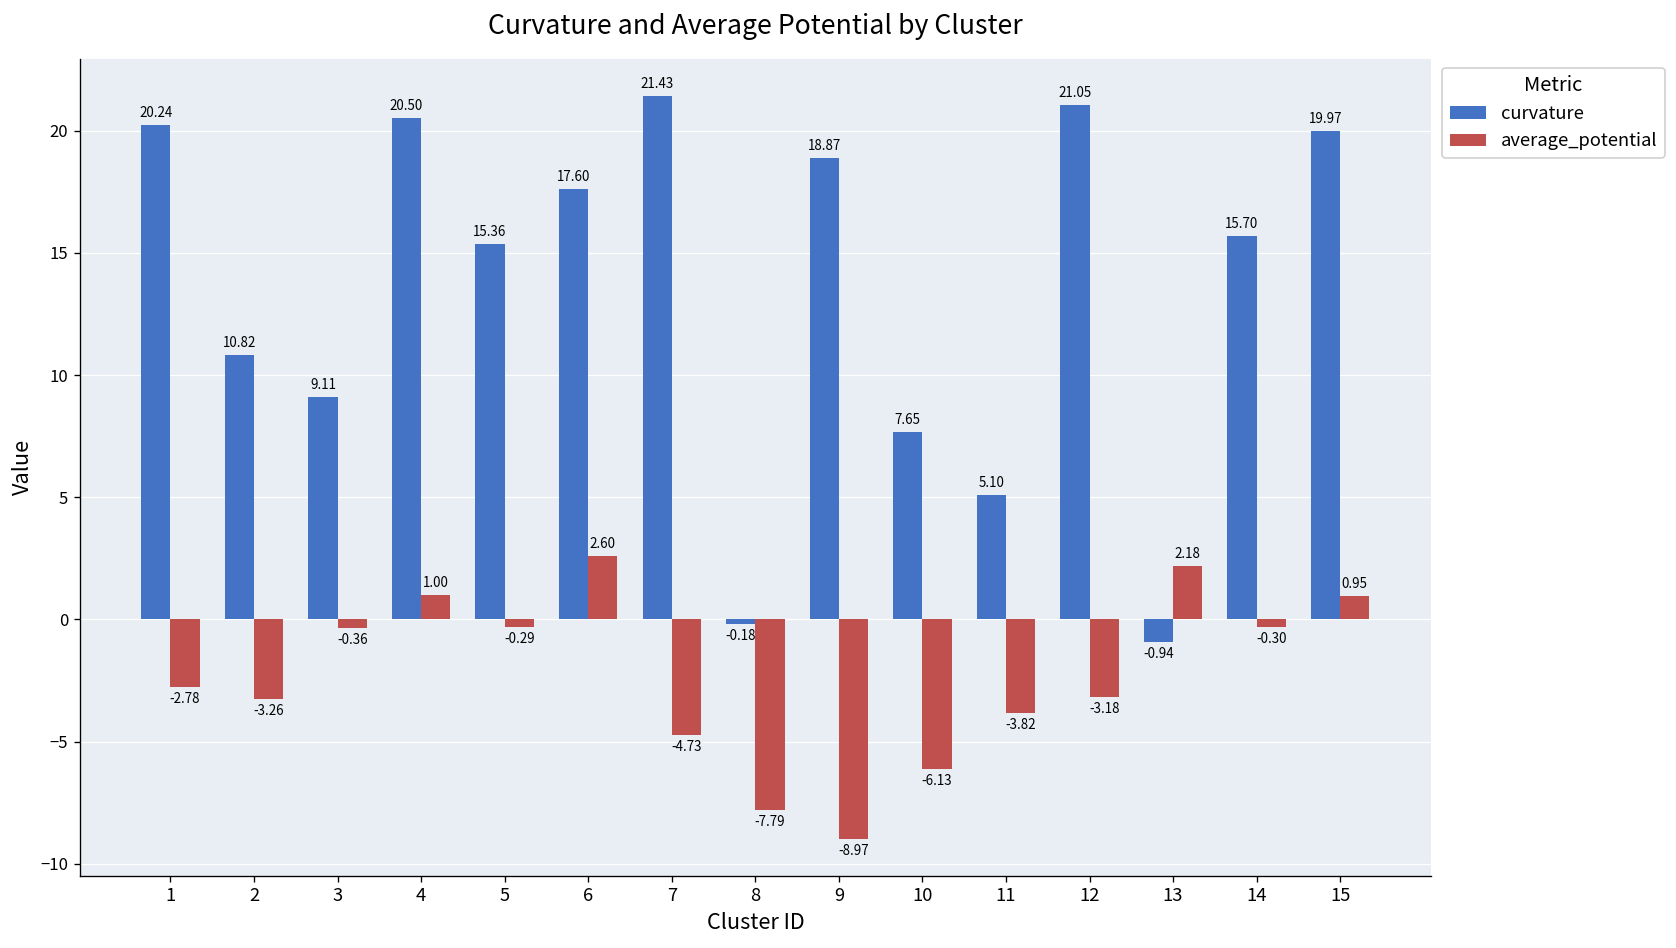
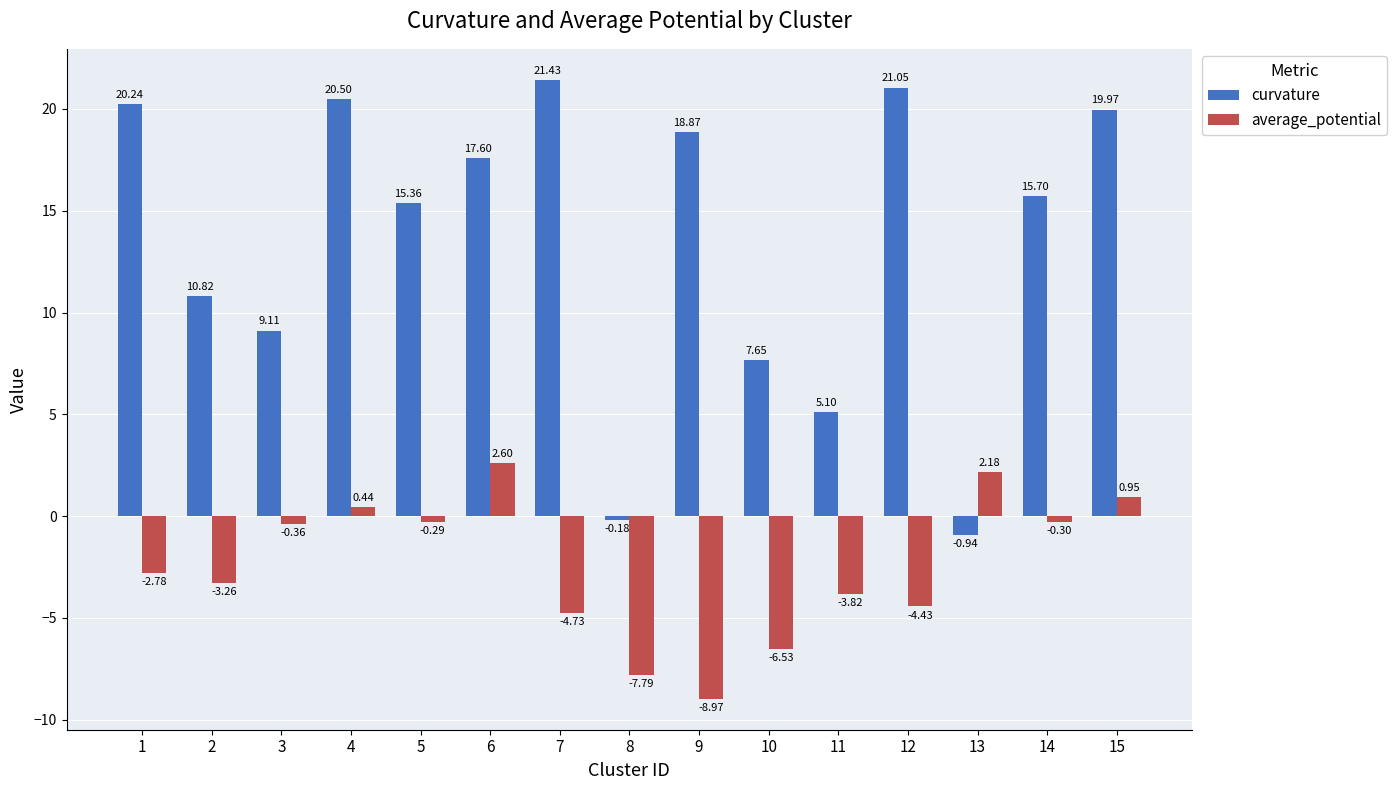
  {
    "curvature": {
      "1": 20.24,
      "2": 10.82,
      "3": 9.11,
      "4": 20.50,
      "5": 15.36,
      "6": 17.60,
      "7": 21.43,
      "8": -0.18,
      "9": 18.87,
      "10": 7.65,
      "11": 5.10,
      "12": 21.05,
      "13": -0.94,
      "14": 15.70,
      "15": 19.97
    },
    "average_potential": {
      "1": -2.78,
      "2": -3.26,
      "3": -0.36,
-     "4": 1.00,
+     "4": 0.44,
      "5": -0.29,
      "6": 2.60,
      "7": -4.73,
      "8": -7.79,
      "9": -8.97,
-     "10": -6.13,
+     "10": -6.53,
      "11": -3.82,
-     "12": -3.18,
+     "12": -4.43,
      "13": 2.18,
      "14": -0.30,
      "15": 0.95
    }
  }
